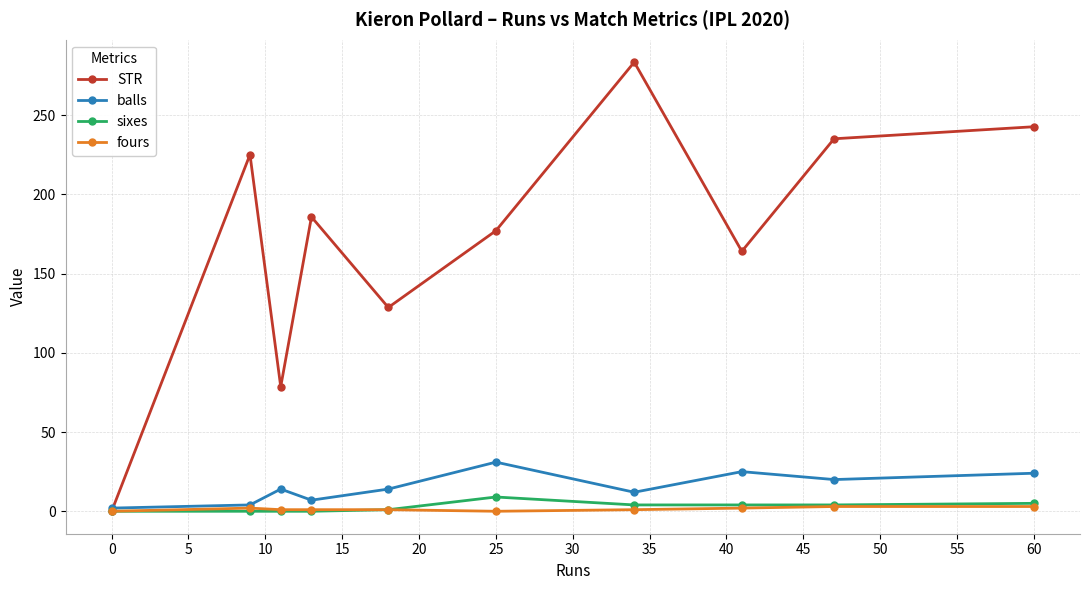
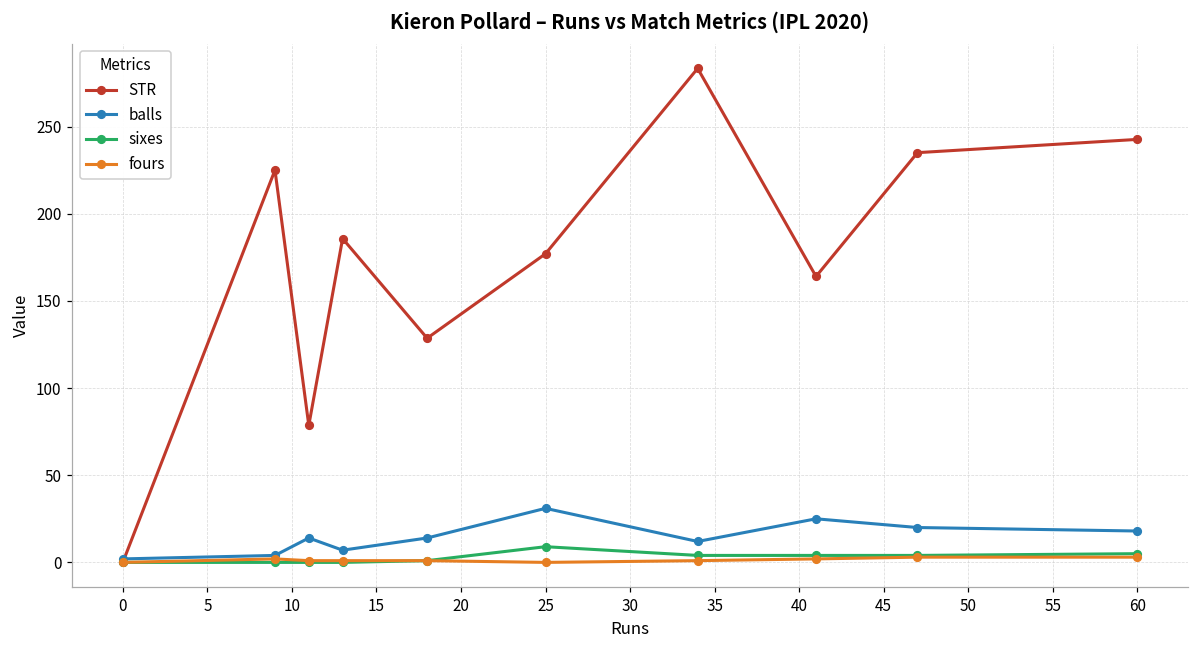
  {
    "STR": {
      "25": 177,
      "60": 243
    },
    "balls": {
      "0": 2,
      "25": 31,
-     "60": 24
+     "60": 18
    },
    "sixes": {
      "25": 9,
      "60": 5
    },
    "fours": {
      "25": 0,
      "60": 3
    }
  }
